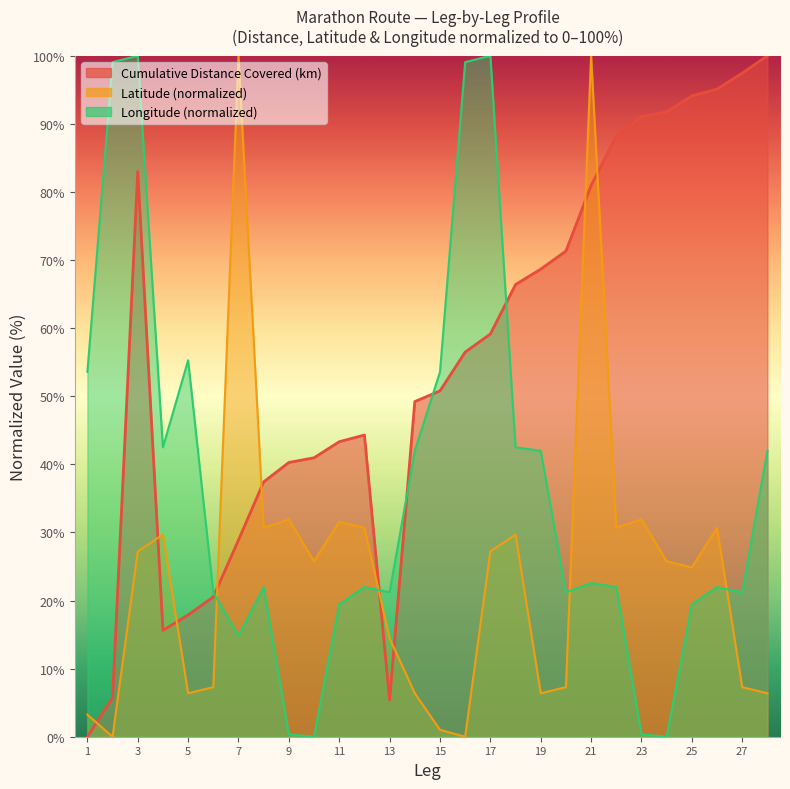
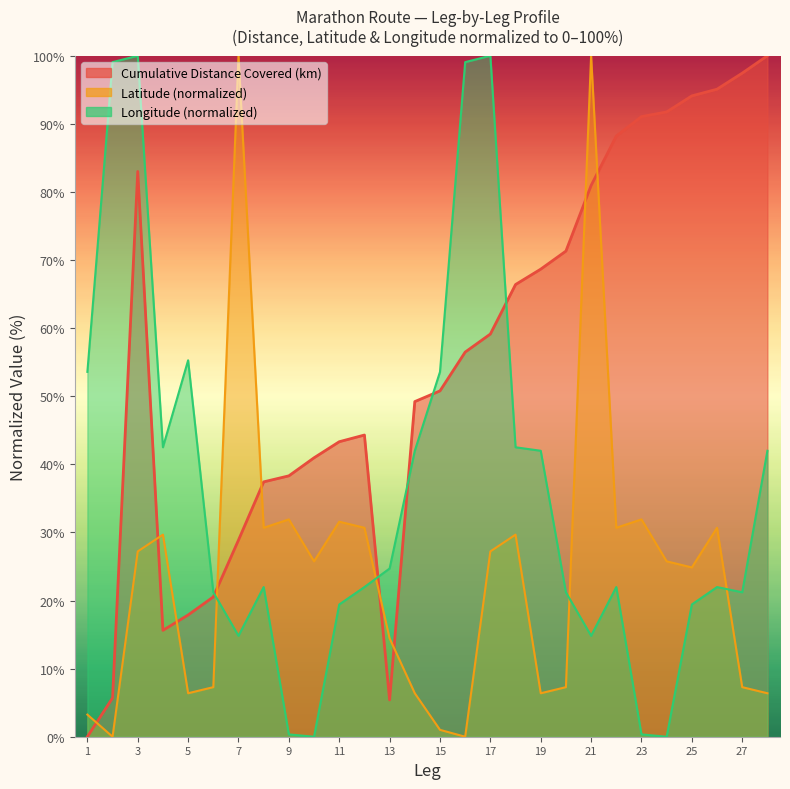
  {
    "Cumulative Distance Covered (km)": {
      "1": "0%",
      "3": "83%",
      "5": "18%",
      "7": "29%",
-     "9": "40%",
+     "9": "38%",
      "11": "43%",
      "13": "5%",
      "15": "51%",
      "17": "59%",
      "19": "69%",
      "21": "81%",
      "23": "91%",
      "25": "94%",
      "27": "97%"
    },
    "Latitude (normalized)": {
      "1": "3%",
      "3": "27%",
      "5": "6%",
      "7": "100%",
      "9": "32%",
      "11": "32%",
      "13": "14%",
      "15": "1%",
      "17": "27%",
      "19": "6%",
      "21": "100%",
      "23": "32%",
      "25": "25%",
      "27": "7%"
    },
    "Longitude (normalized)": {
      "1": "54%",
      "3": "100%",
      "5": "55%",
      "7": "15%",
      "9": "0%",
      "11": "19%",
-     "13": "21%",
+     "13": "25%",
      "15": "54%",
      "17": "100%",
      "19": "42%",
-     "21": "23%",
+     "21": "15%",
      "23": "0%",
      "25": "19%",
      "27": "21%"
    }
  }
